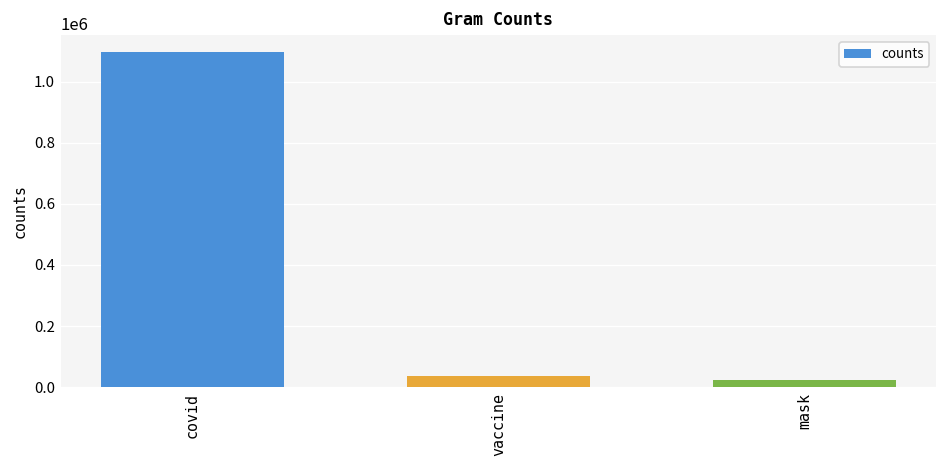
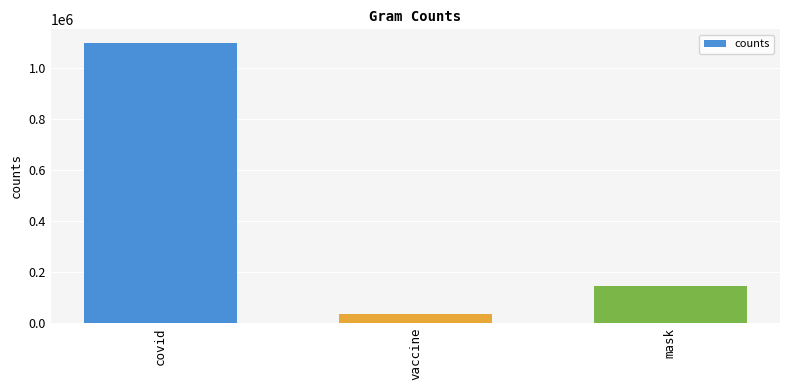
  {
    "covid": 1100000,
    "vaccine": 40000,
-   "mask": 20000
+   "mask": 140000
  }
